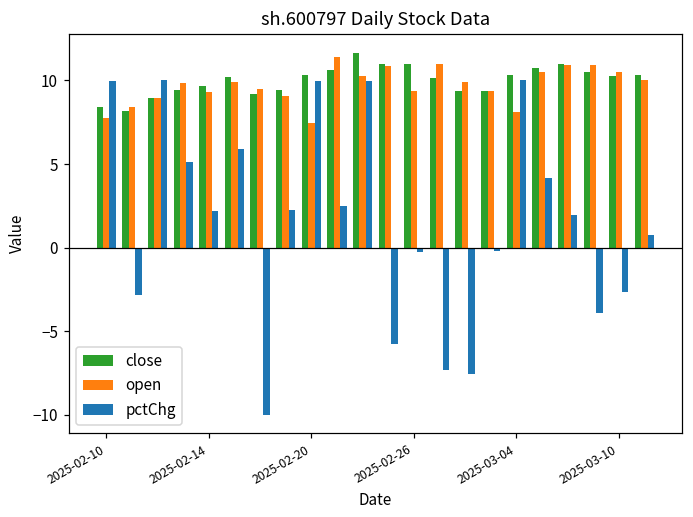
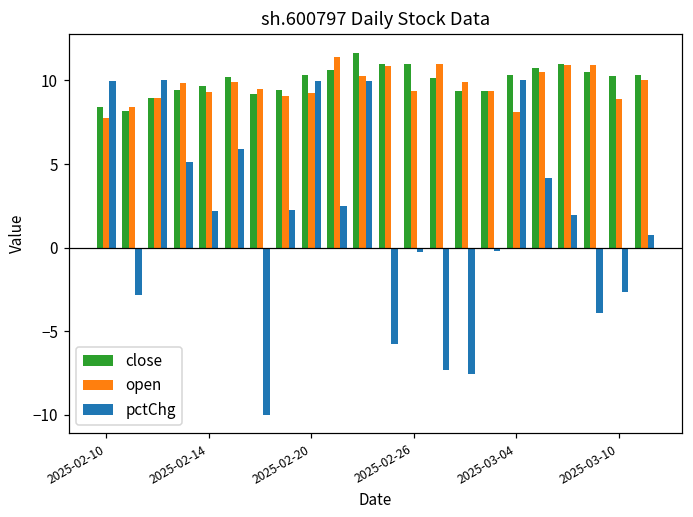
  {
    "open": {
      "2025-02-10": 7.8,
      "2025-02-14": 9.3,
-     "2025-02-20": 7.4,
+     "2025-02-20": 9.3,
      "2025-02-26": 9.4,
      "2025-03-04": 8.1,
-     "2025-03-10": 10.5
+     "2025-03-10": 8.9
    }
  }
